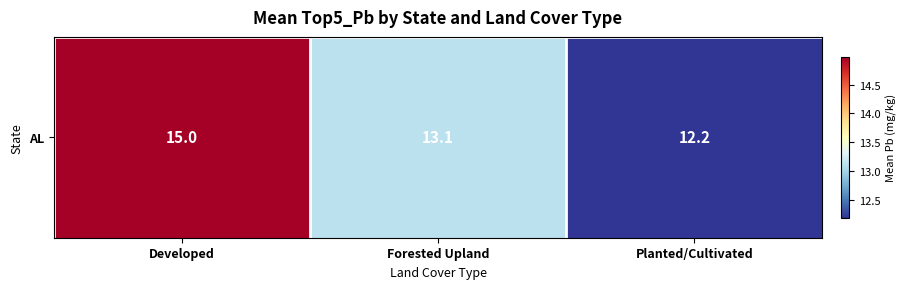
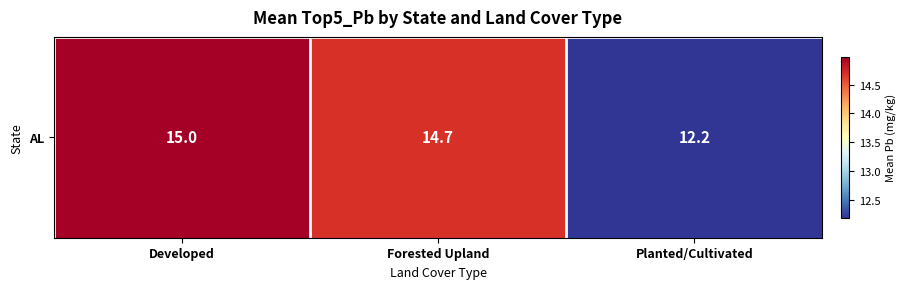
  {
    "AL": {
      "Developed": 15.0,
-     "Forested Upland": 13.1,
+     "Forested Upland": 14.7,
      "Planted/Cultivated": 12.2
    }
  }
